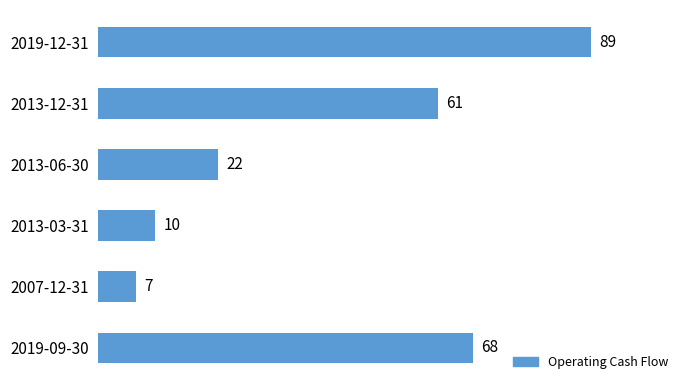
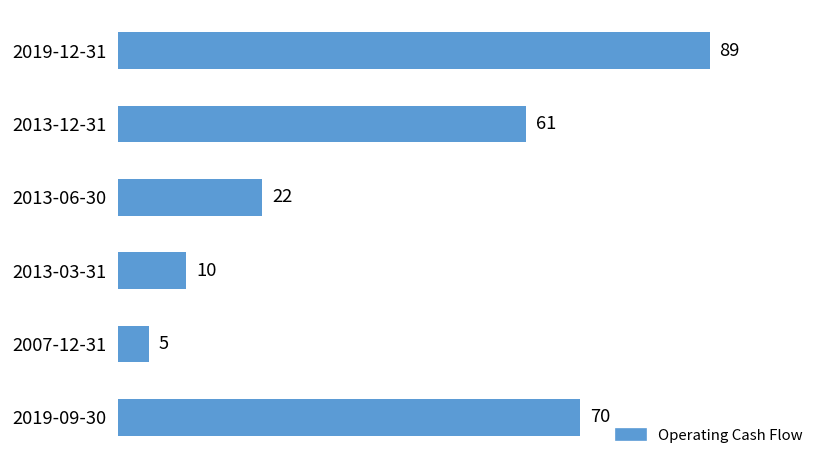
  {
    "2019-12-31": 89,
    "2013-12-31": 61,
    "2013-06-30": 22,
    "2013-03-31": 10,
-   "2007-12-31": 7,
-   "2019-09-30": 68
+   "2007-12-31": 5,
+   "2019-09-30": 70
  }
